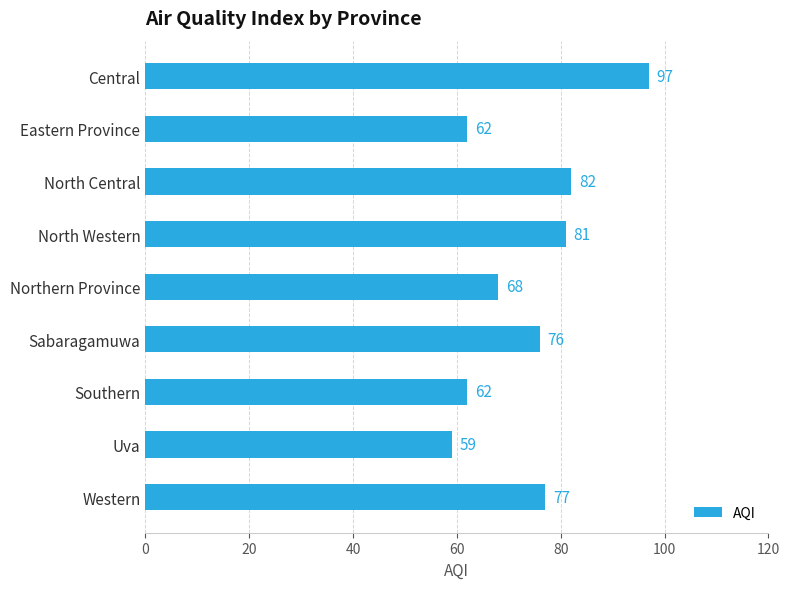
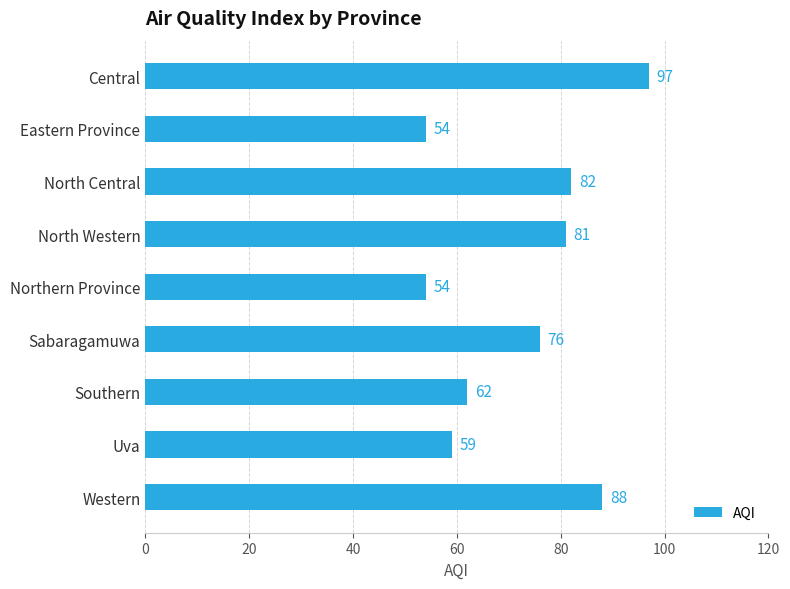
  {
    "Central": 97,
-   "Eastern Province": 62,
+   "Eastern Province": 54,
    "North Central": 82,
    "North Western": 81,
-   "Northern Province": 68,
+   "Northern Province": 54,
    "Sabaragamuwa": 76,
    "Southern": 62,
    "Uva": 59,
-   "Western": 77
+   "Western": 88
  }
